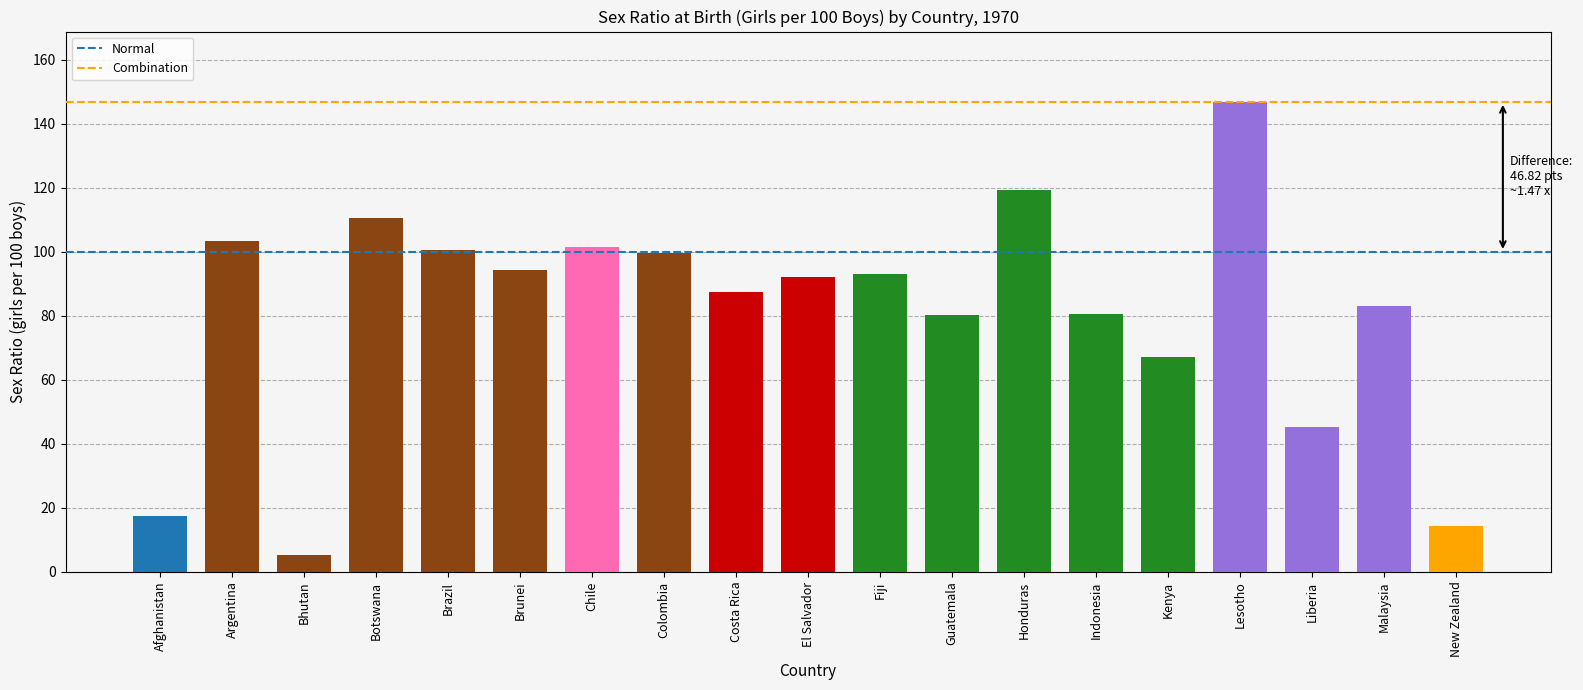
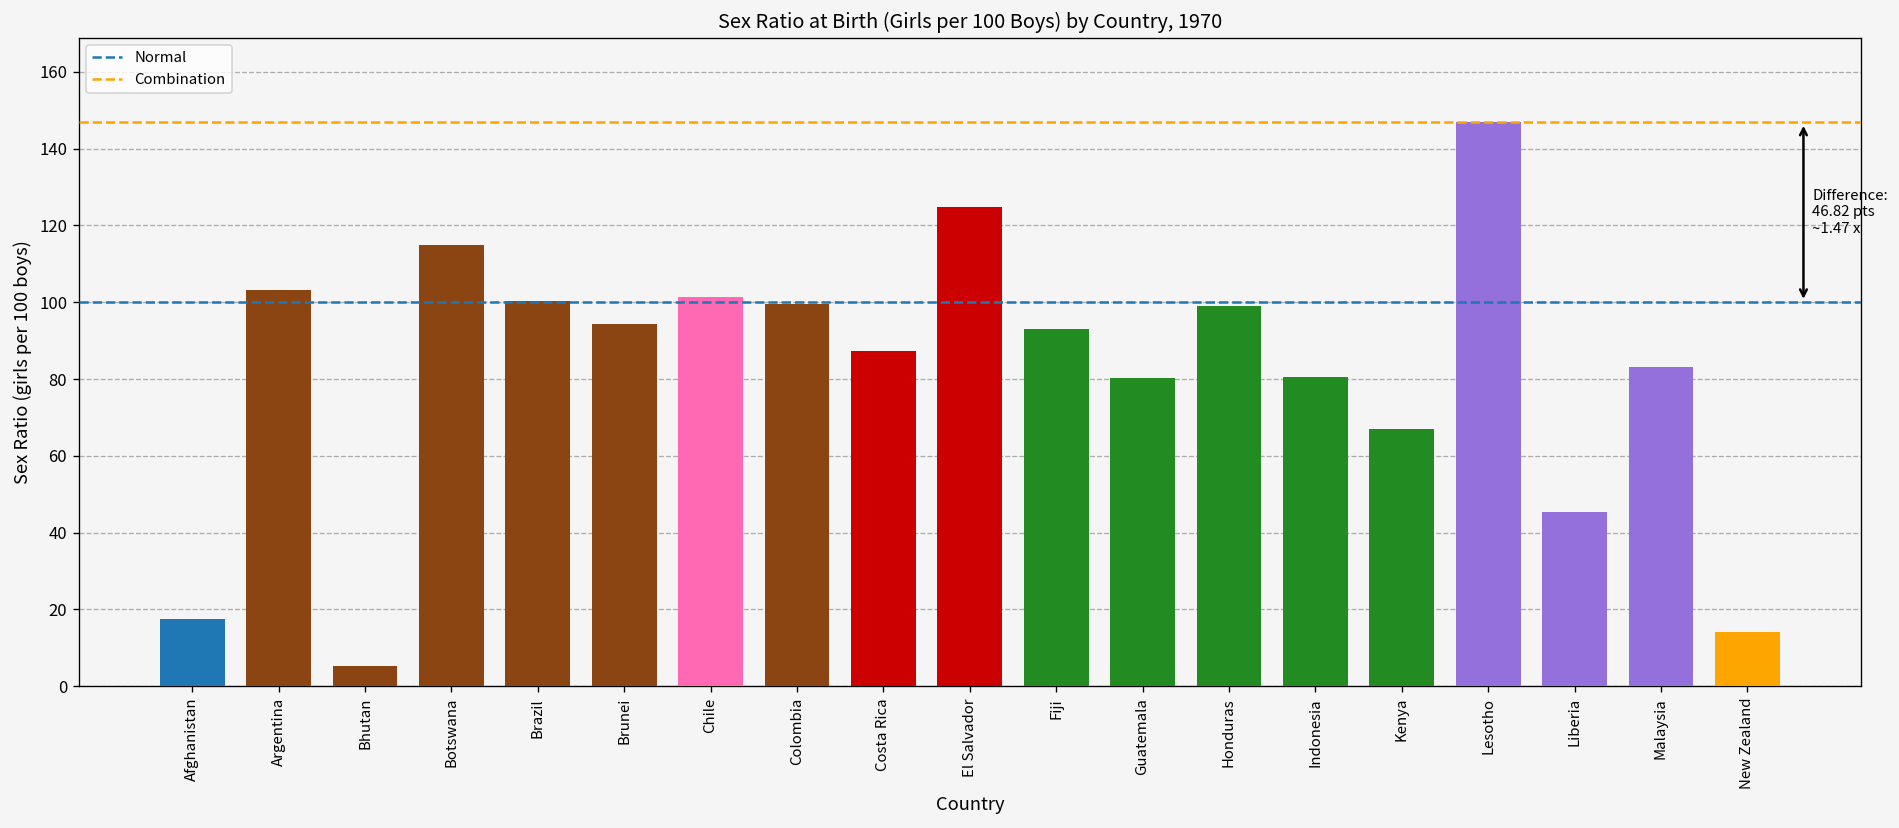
  {
    "Afghanistan": 18,
    "Argentina": 103,
    "Bhutan": 5,
-   "Botswana": 111,
+   "Botswana": 115,
    "Brazil": 100,
    "Brunei": 94,
    "Chile": 101,
    "Colombia": 99,
    "Costa Rica": 87,
-   "El Salvador": 92,
+   "El Salvador": 125,
    "Fiji": 93,
    "Guatemala": 80,
-   "Honduras": 119,
+   "Honduras": 99,
    "Indonesia": 81,
    "Kenya": 67,
    "Lesotho": 147,
    "Liberia": 45,
    "Malaysia": 83,
    "New Zealand": 14
  }
